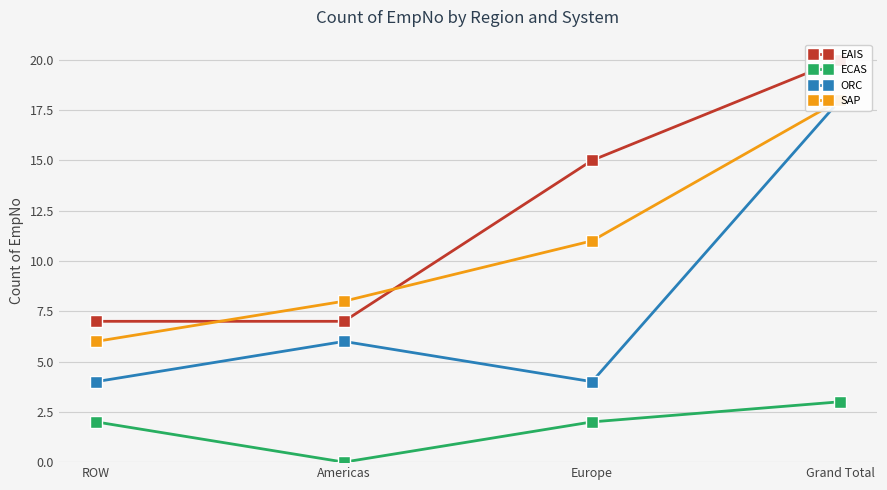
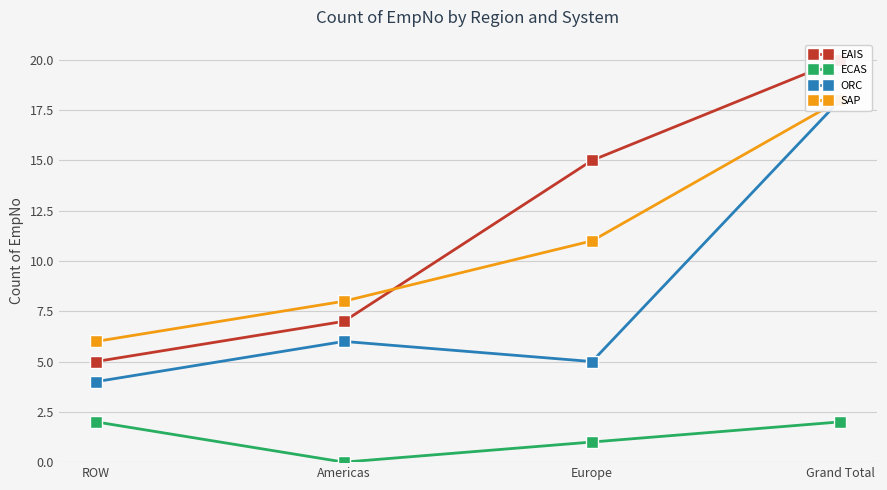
  {
    "EAIS": {
-     "ROW": 7,
+     "ROW": 5,
      "Americas": 7,
      "Europe": 15
    },
    "ECAS": {
      "ROW": 2,
      "Americas": 0,
-     "Europe": 2,
-     "Grand Total": 3
+     "Europe": 1,
+     "Grand Total": 2
    },
    "ORC": {
      "ROW": 4,
      "Americas": 6,
-     "Europe": 4
+     "Europe": 5
    },
    "SAP": {
      "ROW": 6,
      "Americas": 8,
      "Europe": 11
    }
  }
